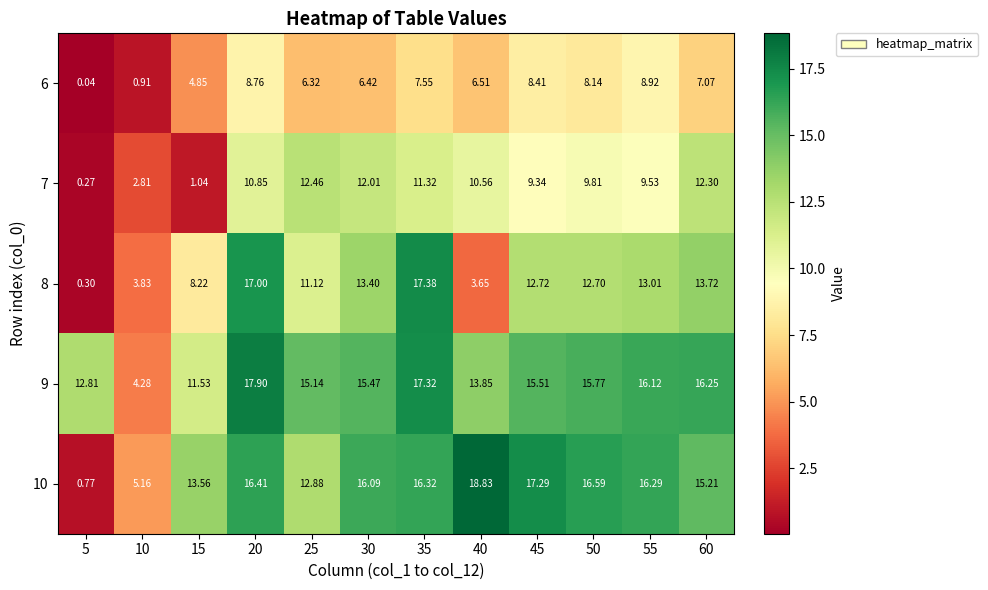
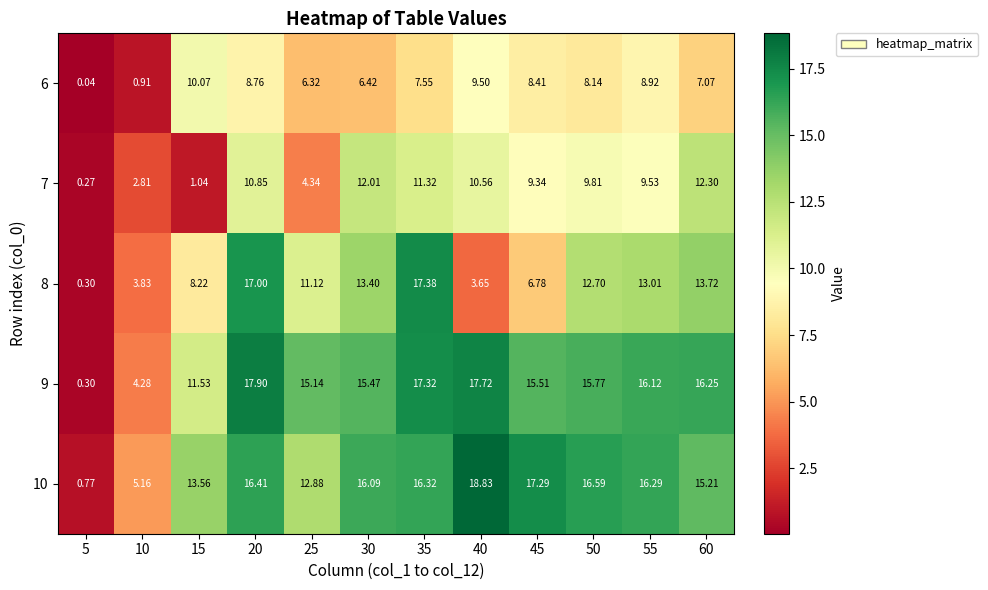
  {
    "6": {
      "5": 0.04,
      "10": 0.91,
-     "15": 4.85,
+     "15": 10.07,
      "20": 8.76,
      "25": 6.32,
      "30": 6.42,
      "35": 7.55,
-     "40": 6.51,
+     "40": 9.50,
      "45": 8.41,
      "50": 8.14,
      "55": 8.92,
      "60": 7.07
    },
    "7": {
      "5": 0.27,
      "10": 2.81,
      "15": 1.04,
      "20": 10.85,
-     "25": 12.46,
+     "25": 4.34,
      "30": 12.01,
      "35": 11.32,
      "40": 10.56,
      "45": 9.34,
      "50": 9.81,
      "55": 9.53,
      "60": 12.30
    },
    "8": {
      "5": 0.30,
      "10": 3.83,
      "15": 8.22,
      "20": 17.00,
      "25": 11.12,
      "30": 13.40,
      "35": 17.38,
      "40": 3.65,
-     "45": 12.72,
+     "45": 6.78,
      "50": 12.70,
      "55": 13.01,
      "60": 13.72
    },
    "9": {
-     "5": 12.81,
+     "5": 0.30,
      "10": 4.28,
      "15": 11.53,
      "20": 17.90,
      "25": 15.14,
      "30": 15.47,
      "35": 17.32,
-     "40": 13.85,
+     "40": 17.72,
      "45": 15.51,
      "50": 15.77,
      "55": 16.12,
      "60": 16.25
    },
    "10": {
      "5": 0.77,
      "10": 5.16,
      "15": 13.56,
      "20": 16.41,
      "25": 12.88,
      "30": 16.09,
      "35": 16.32,
      "40": 18.83,
      "45": 17.29,
      "50": 16.59,
      "55": 16.29,
      "60": 15.21
    }
  }
